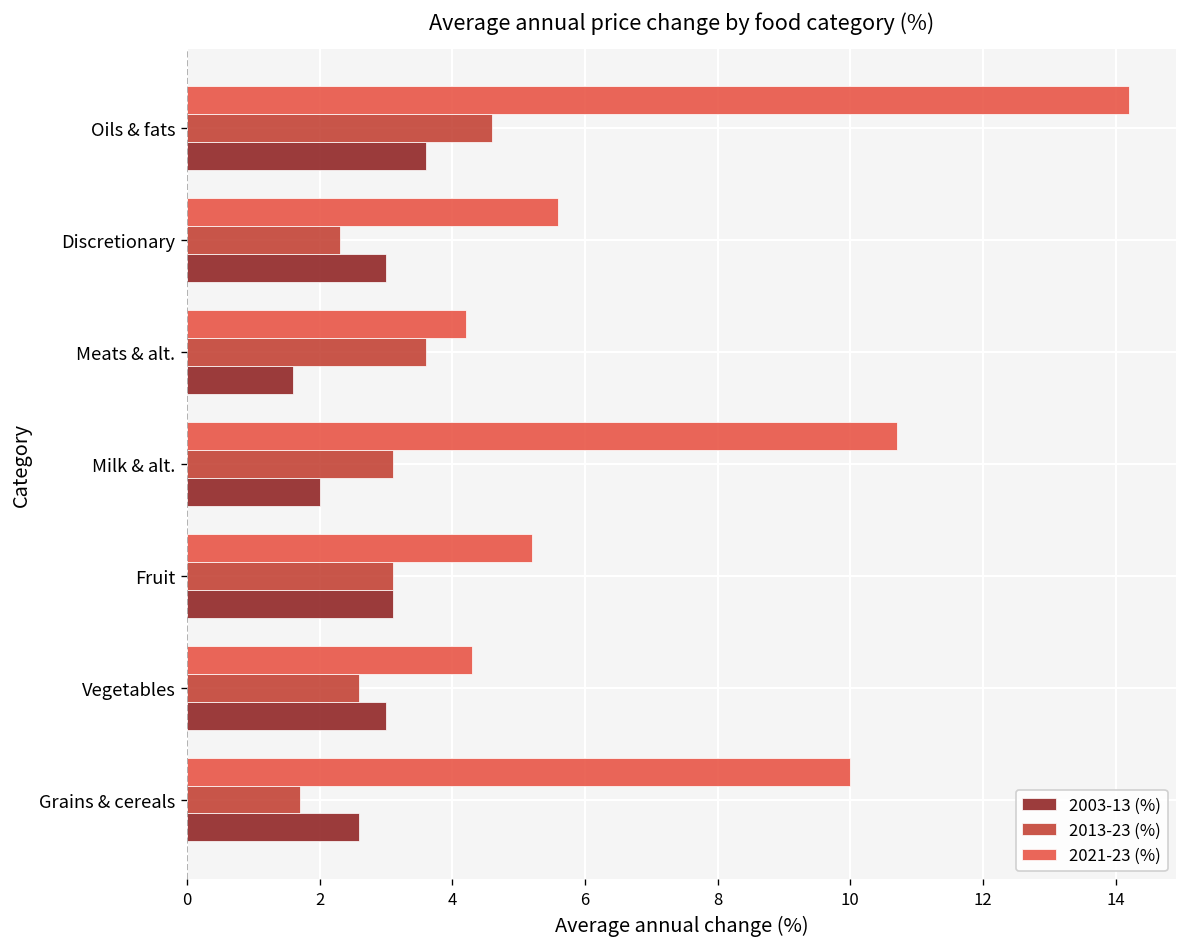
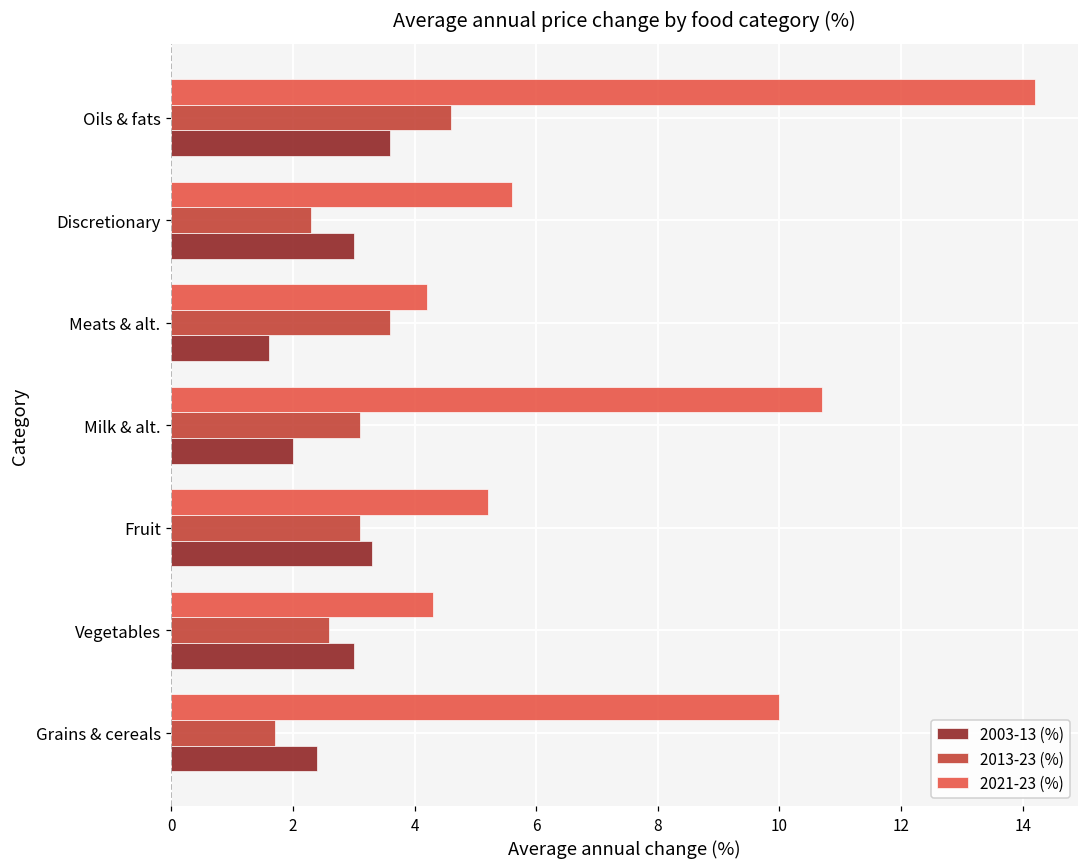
  {
    "2003-13 (%)": {
      "Oils & fats": 3.6,
      "Discretionary": 3.0,
      "Meats & alt.": 1.6,
      "Milk & alt.": 2.0,
-     "Fruit": 3.1,
+     "Fruit": 3.3,
      "Vegetables": 3.0,
-     "Grains & cereals": 2.6
+     "Grains & cereals": 2.4
    }
  }
